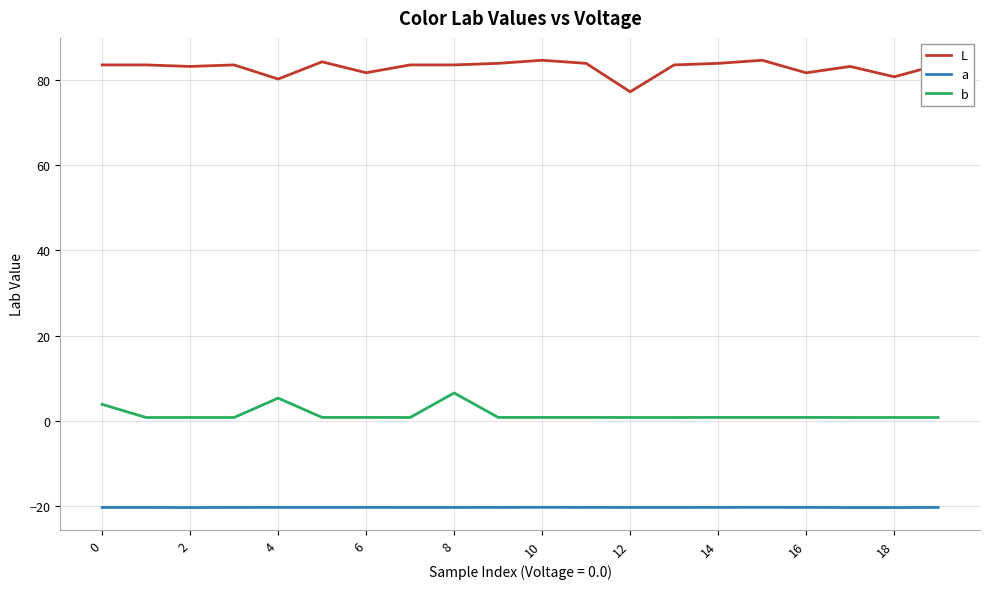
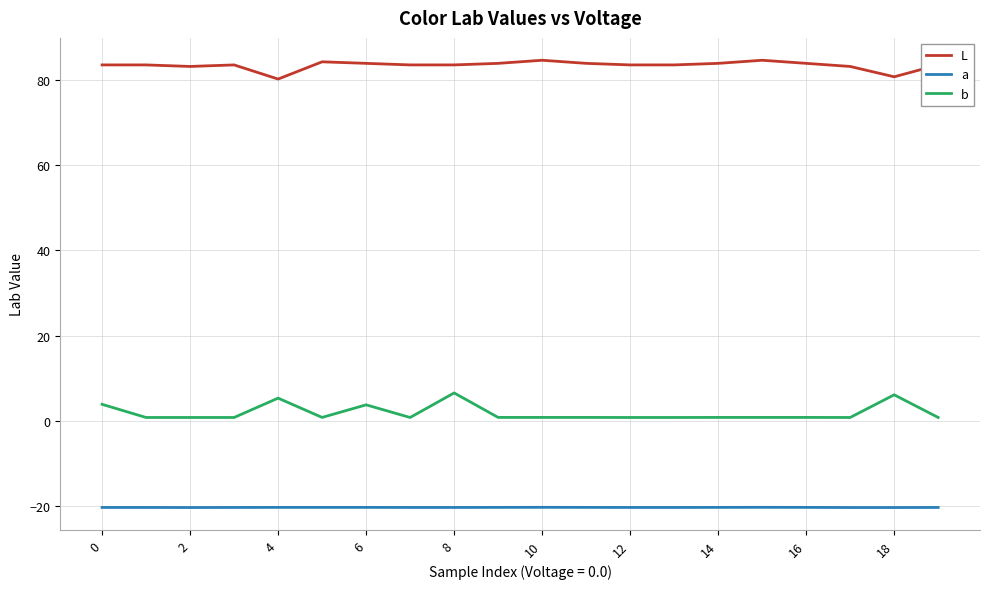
  {
    "L": {
      "0": 83,
      "2": 83,
      "4": 80,
-     "6": 82,
+     "6": 84,
      "8": 83,
      "10": 85,
-     "12": 77,
+     "12": 83,
      "14": 84,
-     "16": 82,
+     "16": 84,
      "18": 81
    },
    "a": {
      "0": -20,
      "2": -20,
      "4": -20,
      "6": -20,
      "8": -20,
      "10": -20,
      "12": -20,
      "14": -20,
      "16": -20,
      "18": -20
    },
    "b": {
      "0": 4,
      "2": 1,
      "4": 5,
-     "6": 1,
+     "6": 4,
      "8": 7,
      "10": 1,
      "12": 1,
      "14": 1,
      "16": 1,
-     "18": 1
+     "18": 6
    }
  }
